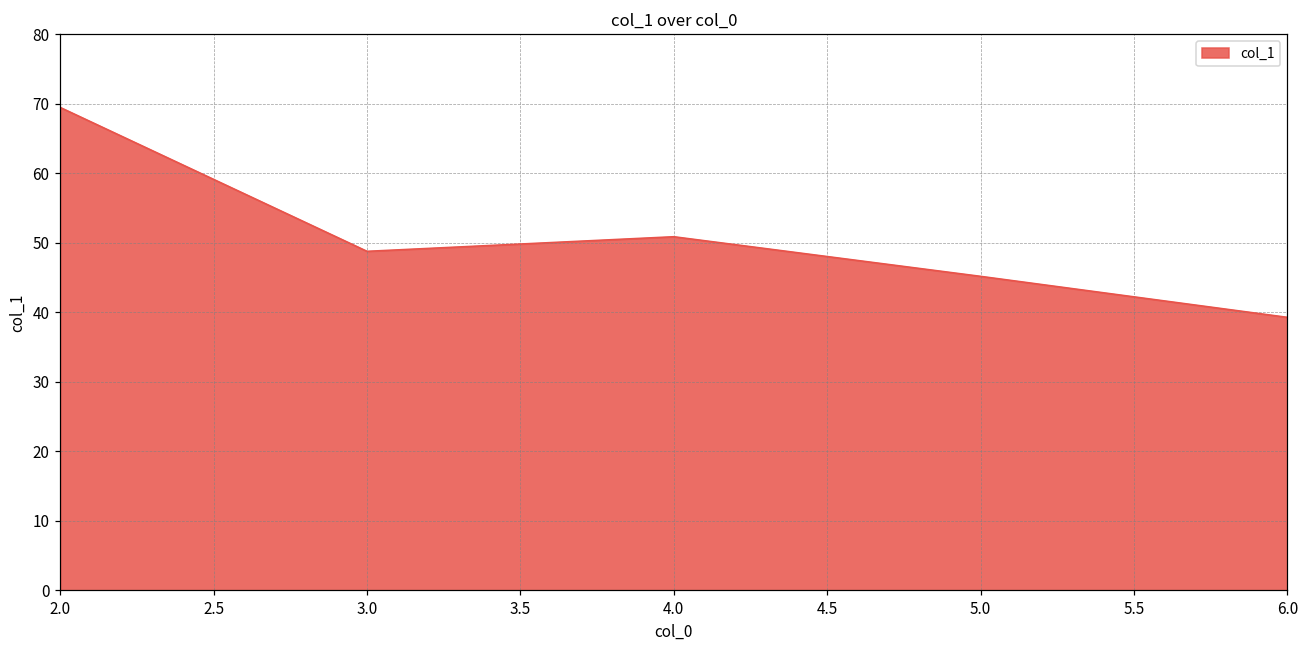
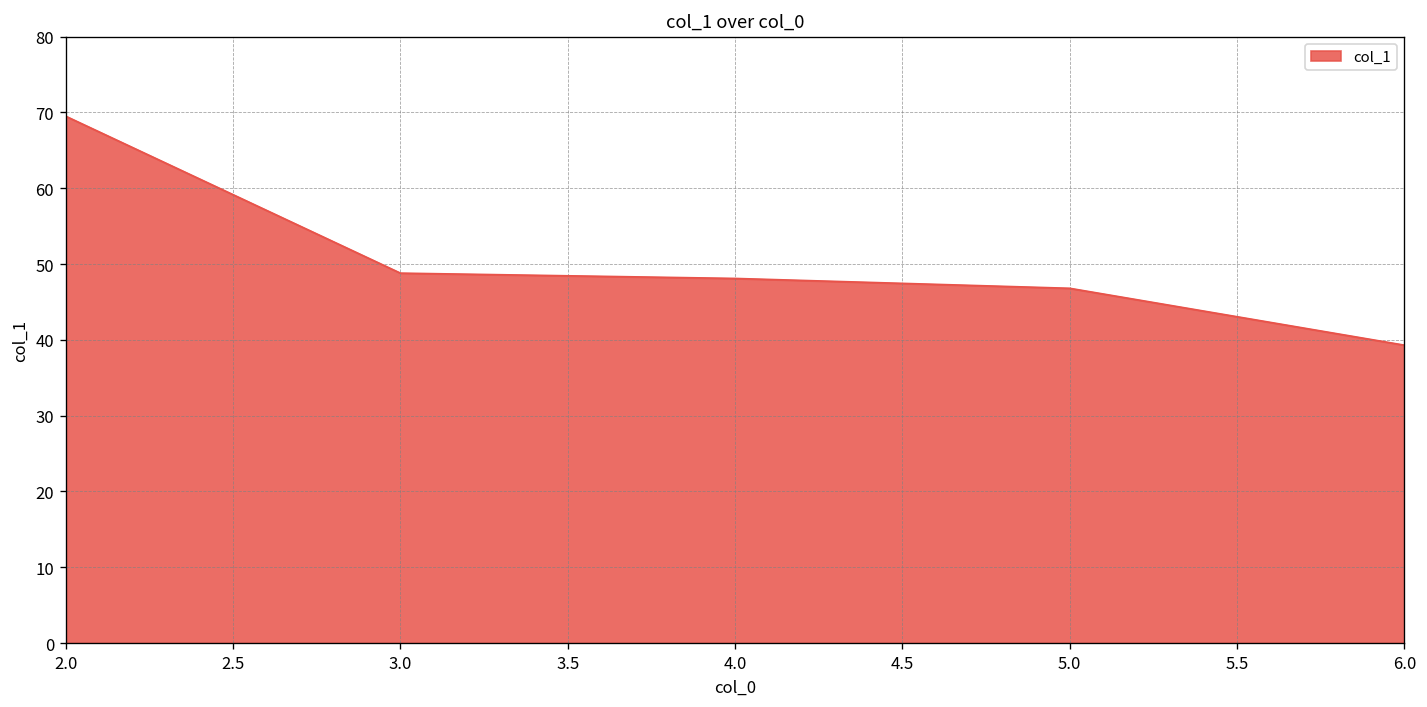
  {
    "2.0": 70,
    "3.0": 49,
-   "4.0": 51,
-   "5.0": 45,
+   "4.0": 48,
+   "5.0": 47,
    "6.0": 39
  }
